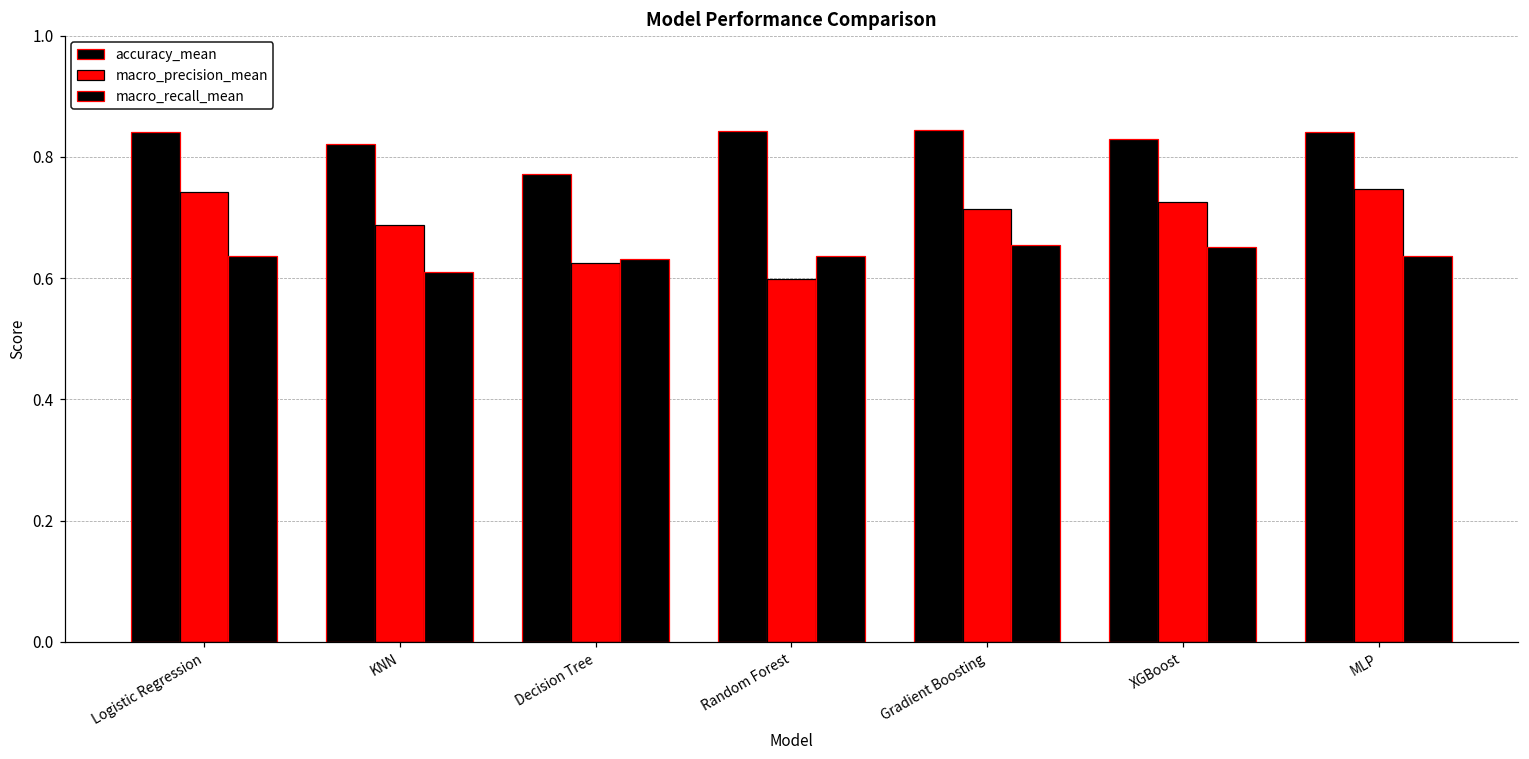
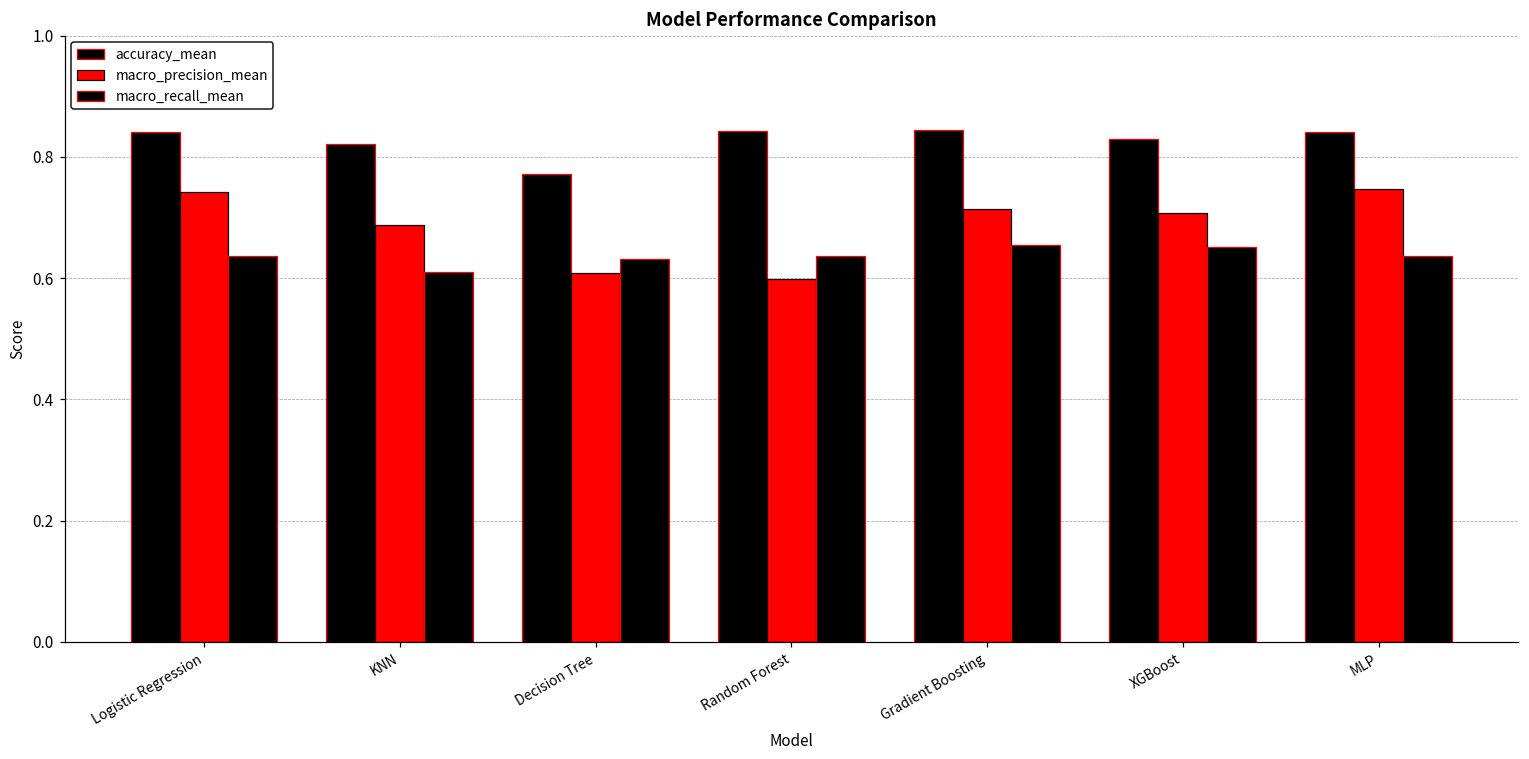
  {
    "macro_precision_mean": {
      "Logistic Regression": 0.74,
      "KNN": 0.69,
-     "Decision Tree": 0.63,
+     "Decision Tree": 0.61,
      "Random Forest": 0.60,
      "Gradient Boosting": 0.71,
-     "XGBoost": 0.73,
+     "XGBoost": 0.71,
      "MLP": 0.75
    }
  }
